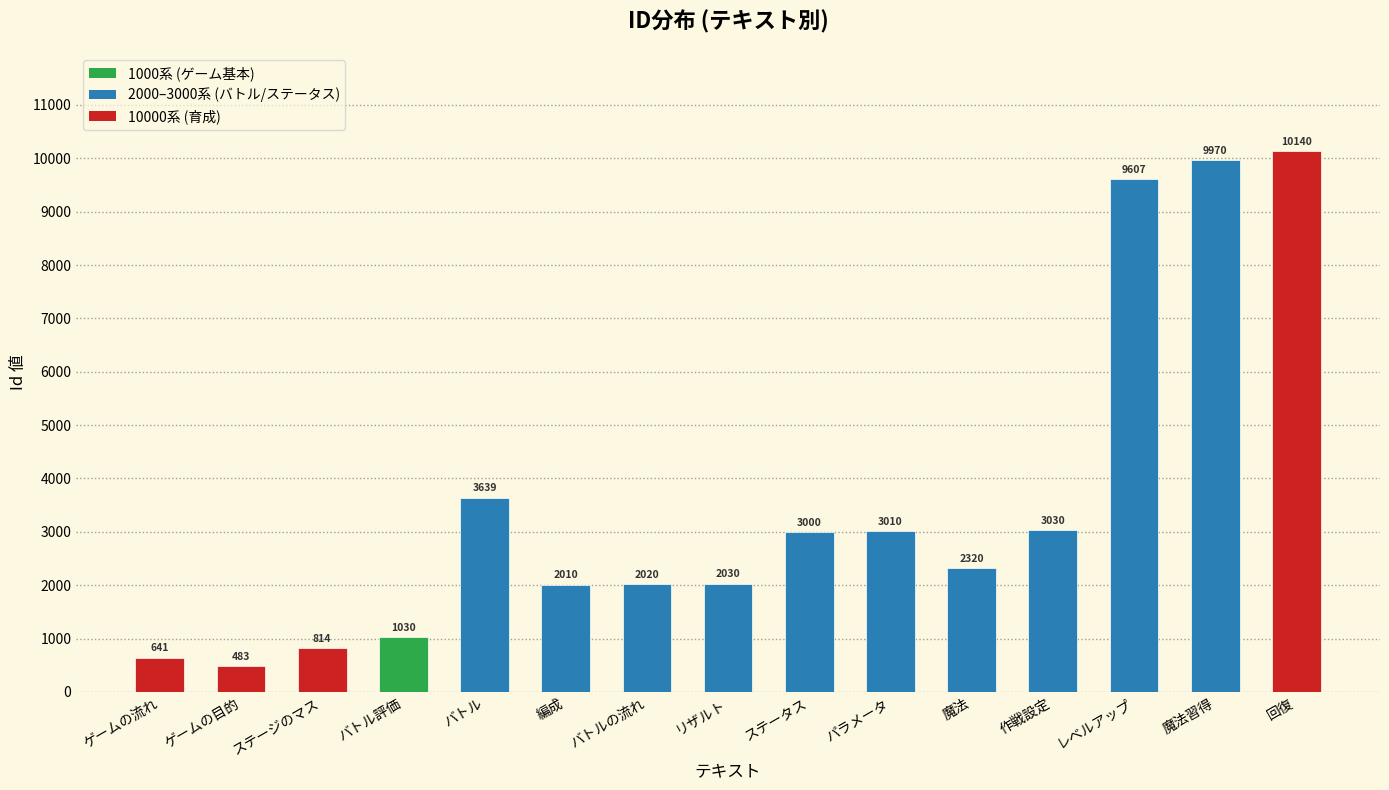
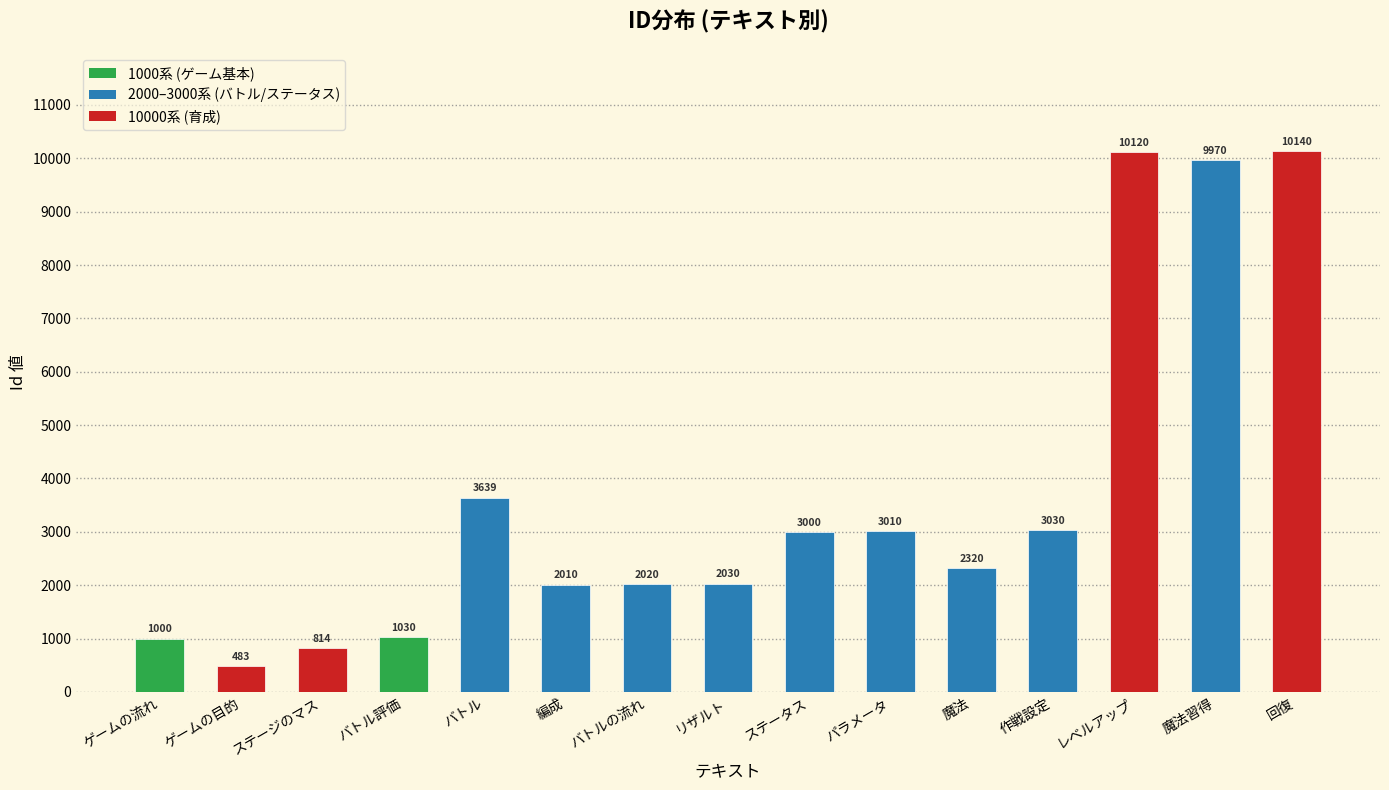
  {
-   "ゲームの流れ": 641,
+   "ゲームの流れ": 1000,
    "ゲームの目的": 483,
    "ステージのマス": 814,
    "バトル評価": 1030,
    "バトル": 3639,
    "編成": 2010,
    "バトルの流れ": 2020,
    "リザルト": 2030,
    "ステータス": 3000,
    "パラメータ": 3010,
    "魔法": 2320,
    "作戦設定": 3030,
-   "レベルアップ": 9607,
+   "レベルアップ": 10120,
    "魔法習得": 9970,
    "回復": 10140
  }
